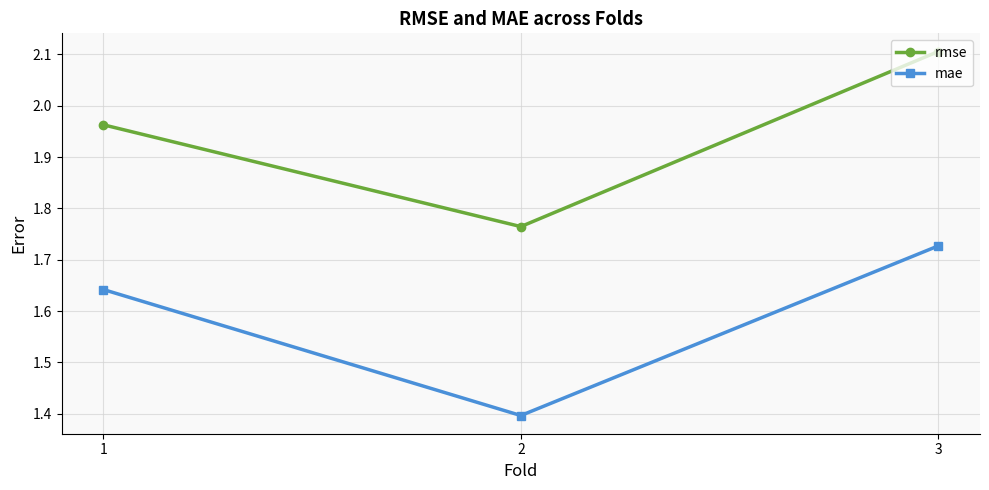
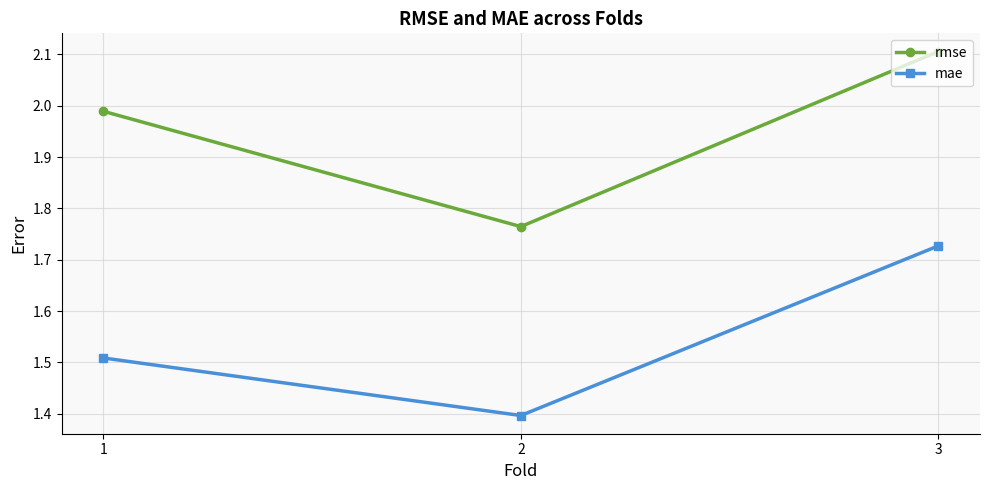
  {
    "rmse": {
-     "1": 1.96,
+     "1": 1.99,
      "2": 1.76
    },
    "mae": {
-     "1": 1.64,
+     "1": 1.51,
      "2": 1.40,
      "3": 1.73
    }
  }
